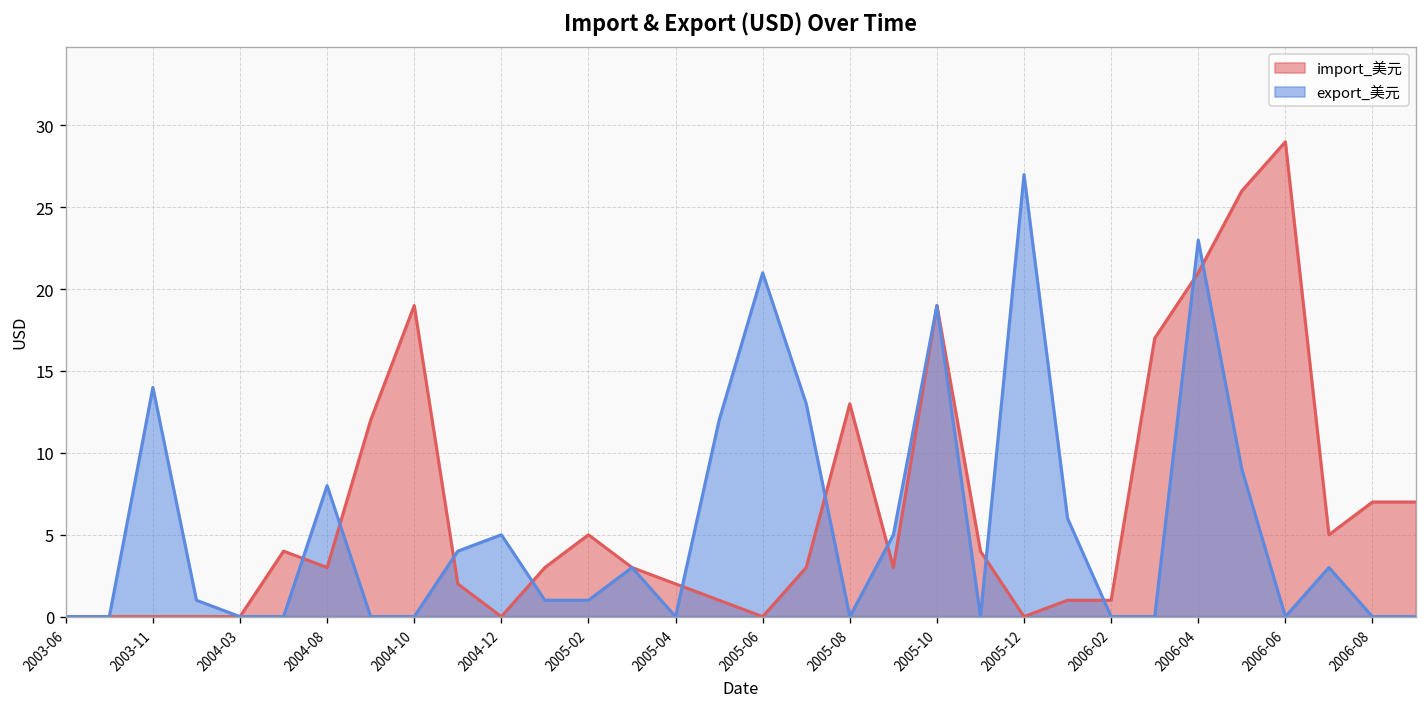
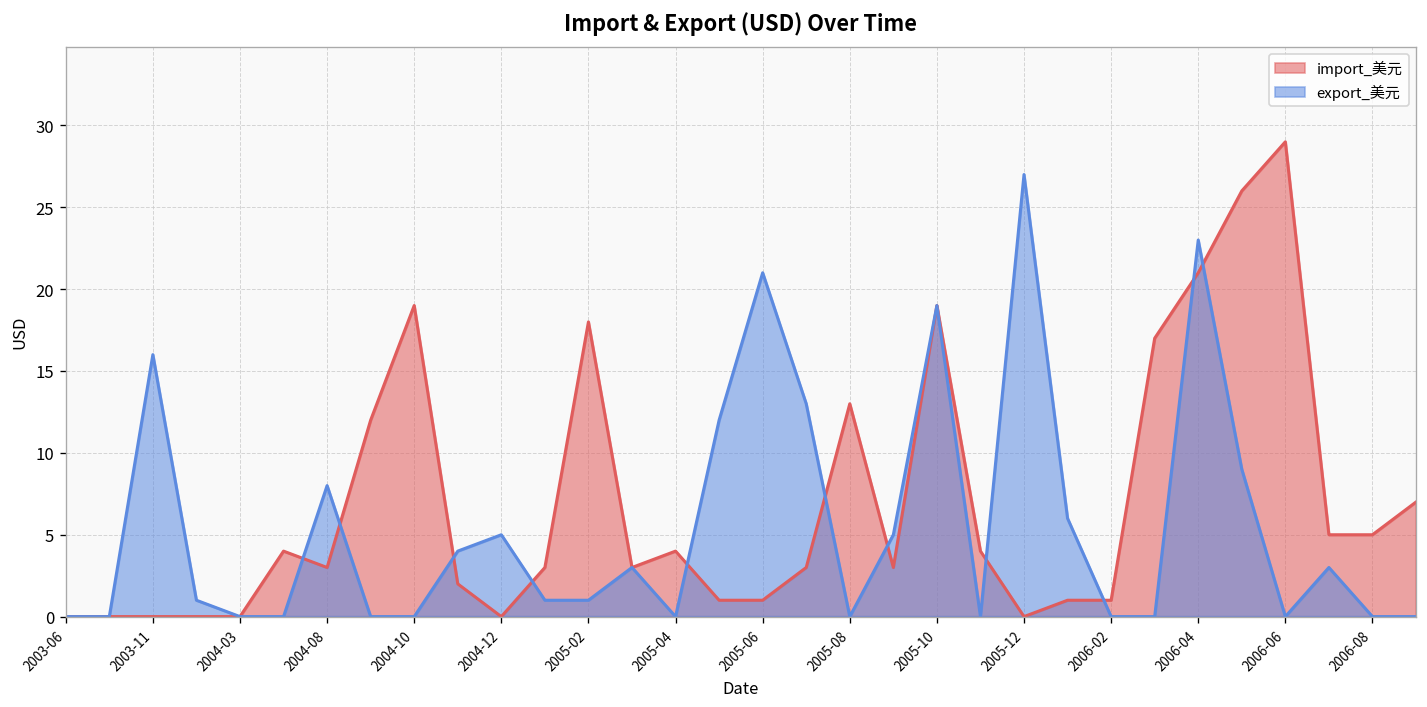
  {
    "import_美元": {
      "2003-11": 0,
      "2004-08": 3,
      "2004-10": 19,
      "2004-12": 0,
-     "2005-02": 5,
-     "2005-04": 2,
-     "2005-06": 0,
+     "2005-02": 18,
+     "2005-04": 4,
+     "2005-06": 1,
      "2005-08": 13,
      "2005-12": 0,
      "2006-02": 1,
      "2006-04": 21,
      "2006-06": 29,
-     "2006-08": 7
+     "2006-08": 5
    },
    "export_美元": {
-     "2003-11": 14,
+     "2003-11": 16,
      "2004-08": 8,
      "2004-10": 0,
      "2004-12": 5,
      "2005-02": 1,
      "2005-04": 0,
      "2005-06": 21,
      "2005-08": 0,
      "2005-12": 27,
      "2006-02": 0,
      "2006-04": 23,
      "2006-06": 0,
      "2006-08": 0
    }
  }
